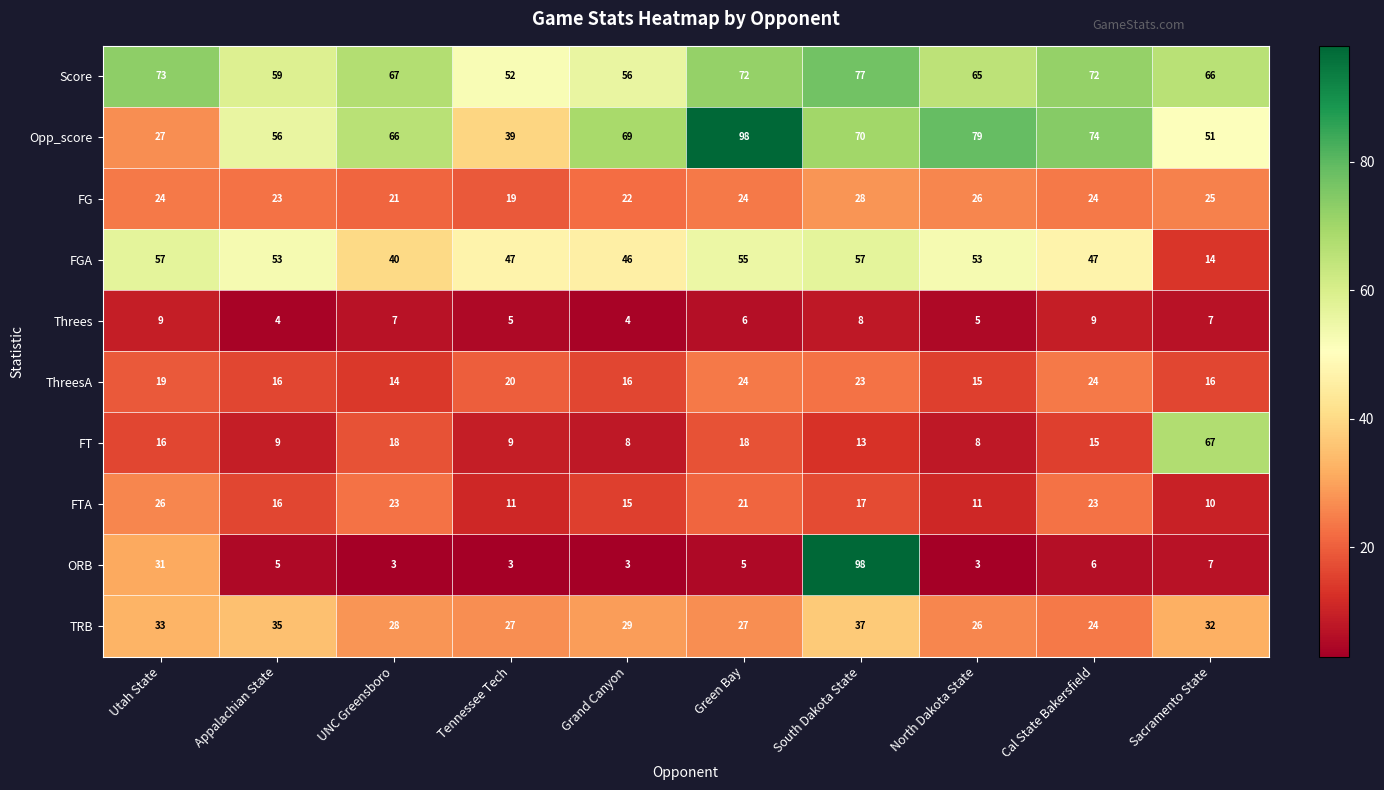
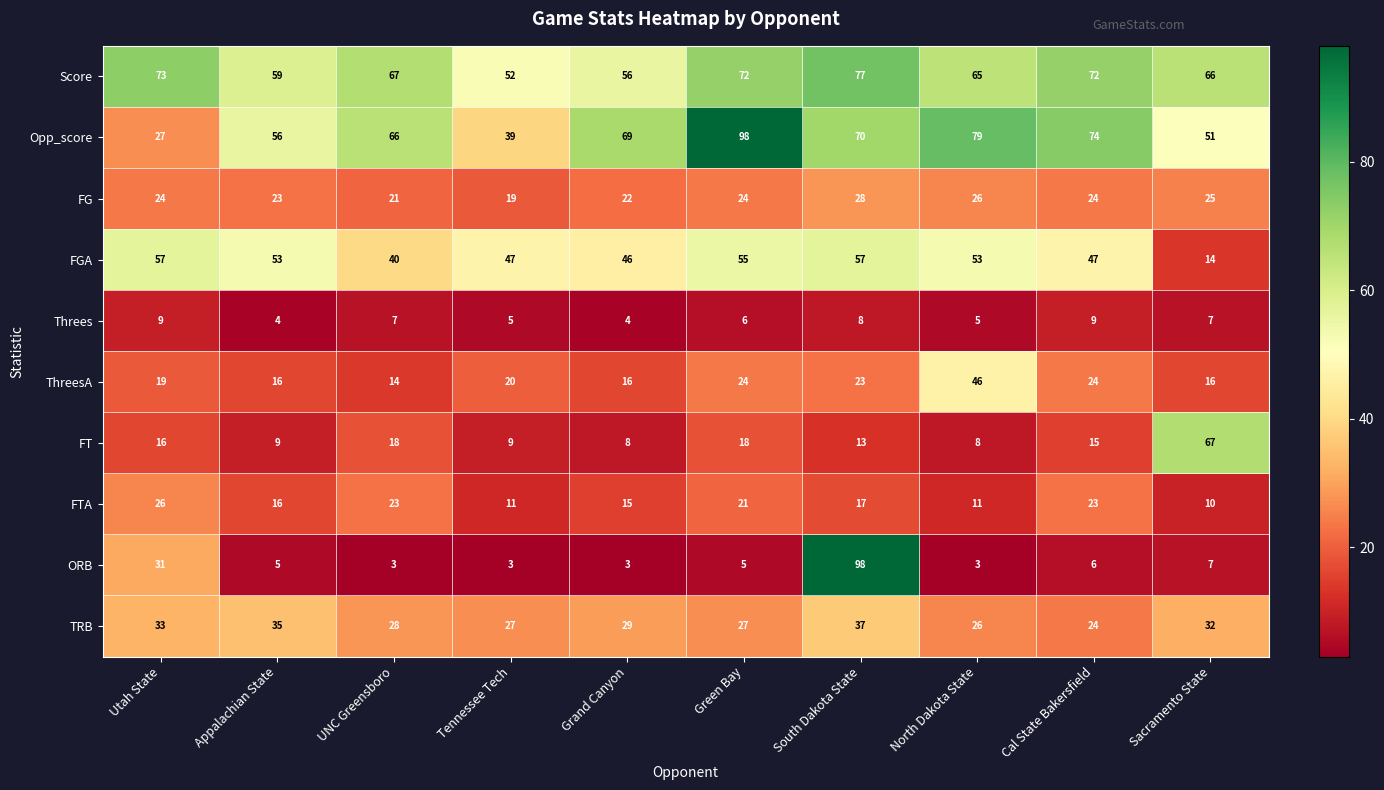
  {
    "Score": {
      "Utah State": 73,
      "Appalachian State": 59,
      "UNC Greensboro": 67,
      "Tennessee Tech": 52,
      "Grand Canyon": 56,
      "Green Bay": 72,
      "South Dakota State": 77,
      "North Dakota State": 65,
      "Cal State Bakersfield": 72,
      "Sacramento State": 66
    },
    "Opp_score": {
      "Utah State": 27,
      "Appalachian State": 56,
      "UNC Greensboro": 66,
      "Tennessee Tech": 39,
      "Grand Canyon": 69,
      "Green Bay": 98,
      "South Dakota State": 70,
      "North Dakota State": 79,
      "Cal State Bakersfield": 74,
      "Sacramento State": 51
    },
    "FG": {
      "Utah State": 24,
      "Appalachian State": 23,
      "UNC Greensboro": 21,
      "Tennessee Tech": 19,
      "Grand Canyon": 22,
      "Green Bay": 24,
      "South Dakota State": 28,
      "North Dakota State": 26,
      "Cal State Bakersfield": 24,
      "Sacramento State": 25
    },
    "FGA": {
      "Utah State": 57,
      "Appalachian State": 53,
      "UNC Greensboro": 40,
      "Tennessee Tech": 47,
      "Grand Canyon": 46,
      "Green Bay": 55,
      "South Dakota State": 57,
      "North Dakota State": 53,
      "Cal State Bakersfield": 47,
      "Sacramento State": 14
    },
    "Threes": {
      "Utah State": 9,
      "Appalachian State": 4,
      "UNC Greensboro": 7,
      "Tennessee Tech": 5,
      "Grand Canyon": 4,
      "Green Bay": 6,
      "South Dakota State": 8,
      "North Dakota State": 5,
      "Cal State Bakersfield": 9,
      "Sacramento State": 7
    },
    "ThreesA": {
      "Utah State": 19,
      "Appalachian State": 16,
      "UNC Greensboro": 14,
      "Tennessee Tech": 20,
      "Grand Canyon": 16,
      "Green Bay": 24,
      "South Dakota State": 23,
-     "North Dakota State": 15,
+     "North Dakota State": 46,
      "Cal State Bakersfield": 24,
      "Sacramento State": 16
    },
    "FT": {
      "Utah State": 16,
      "Appalachian State": 9,
      "UNC Greensboro": 18,
      "Tennessee Tech": 9,
      "Grand Canyon": 8,
      "Green Bay": 18,
      "South Dakota State": 13,
      "North Dakota State": 8,
      "Cal State Bakersfield": 15,
      "Sacramento State": 67
    },
    "FTA": {
      "Utah State": 26,
      "Appalachian State": 16,
      "UNC Greensboro": 23,
      "Tennessee Tech": 11,
      "Grand Canyon": 15,
      "Green Bay": 21,
      "South Dakota State": 17,
      "North Dakota State": 11,
      "Cal State Bakersfield": 23,
      "Sacramento State": 10
    },
    "ORB": {
      "Utah State": 31,
      "Appalachian State": 5,
      "UNC Greensboro": 3,
      "Tennessee Tech": 3,
      "Grand Canyon": 3,
      "Green Bay": 5,
      "South Dakota State": 98,
      "North Dakota State": 3,
      "Cal State Bakersfield": 6,
      "Sacramento State": 7
    },
    "TRB": {
      "Utah State": 33,
      "Appalachian State": 35,
      "UNC Greensboro": 28,
      "Tennessee Tech": 27,
      "Grand Canyon": 29,
      "Green Bay": 27,
      "South Dakota State": 37,
      "North Dakota State": 26,
      "Cal State Bakersfield": 24,
      "Sacramento State": 32
    }
  }
